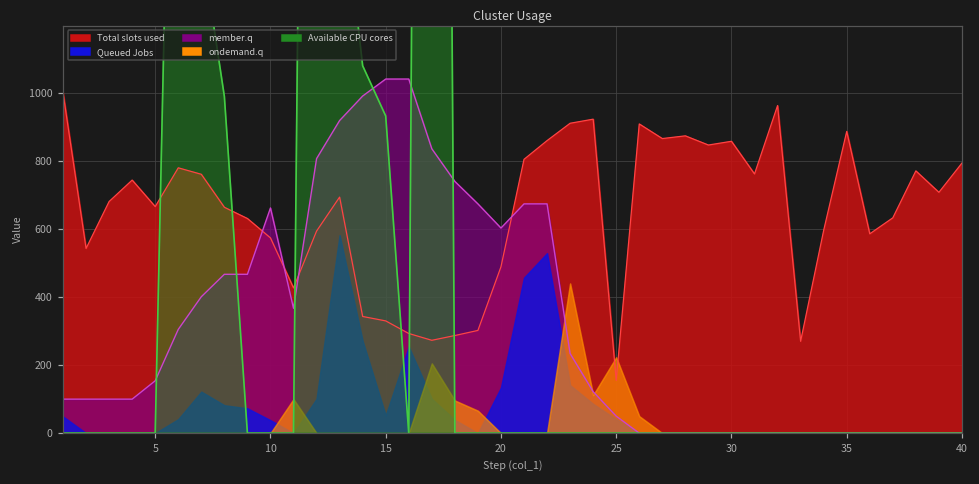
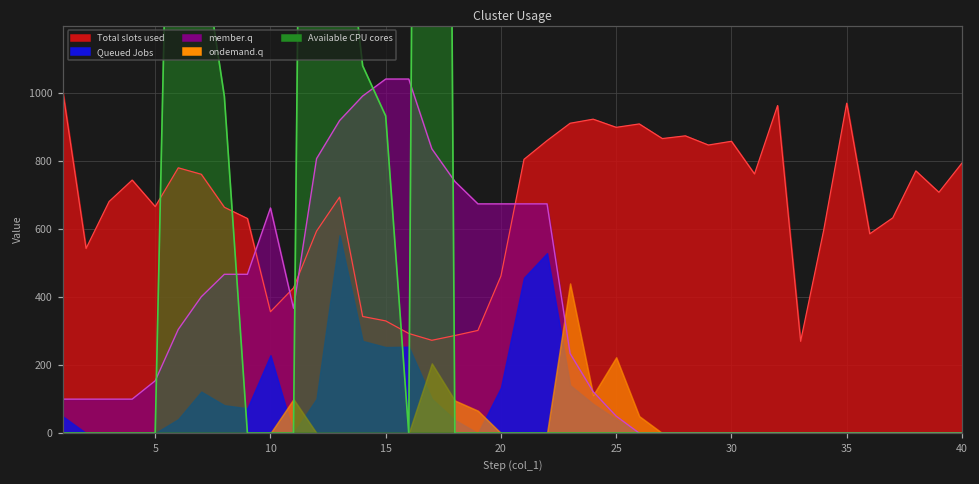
  {
    "Total slots used": {
      "5": 670,
-     "10": 570,
+     "10": 360,
      "15": 330,
-     "20": 490,
-     "25": 160,
+     "20": 460,
+     "25": 900,
      "30": 860,
-     "35": 890,
+     "35": 970,
      "40": 790
    },
    "member.q": {
      "5": 150,
      "10": 660,
      "15": 1040,
-     "20": 600,
+     "20": 670,
      "25": 50
    },
    "Queued Jobs": {
-     "10": 40,
-     "15": 50,
+     "10": 230,
+     "15": 250,
      "20": 130,
      "25": 40
    },
    "ondemand.q": {
      "15": 0,
      "25": 220
    },
    "Available CPU cores": {
      "15": 930,
      "25": 0
    }
  }
